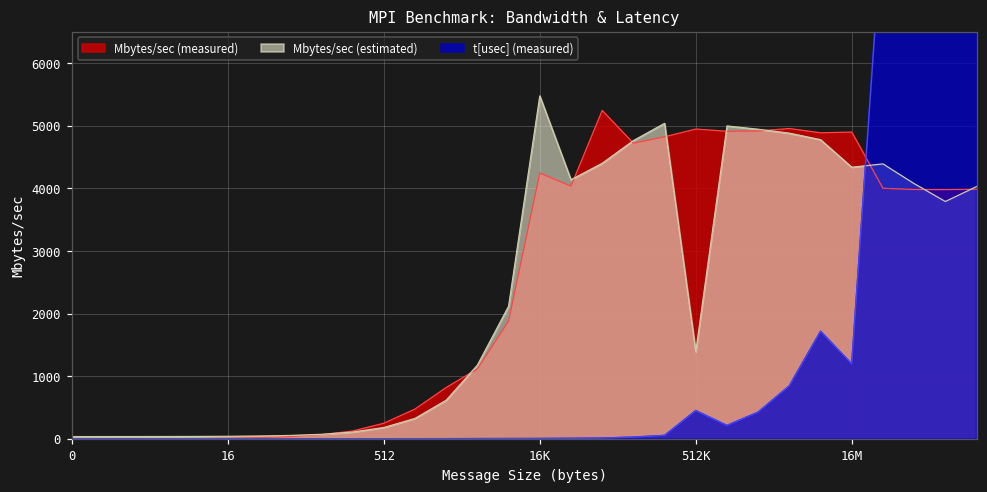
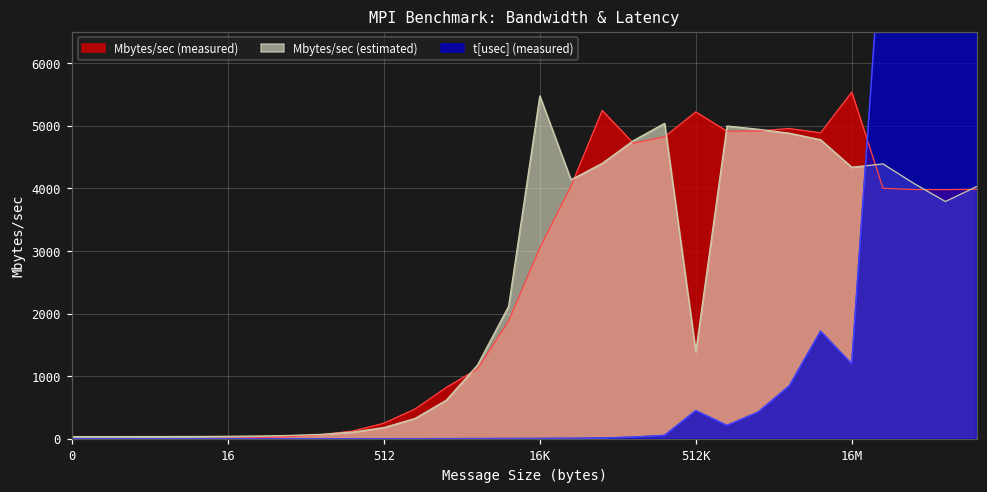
  {
    "Mbytes/sec (measured)": {
      "512": 200,
-     "16K": 4200,
-     "512K": 4900,
-     "16M": 4900
+     "16K": 3000,
+     "512K": 5200,
+     "16M": 5500
    },
    "Mbytes/sec (estimated)": {
      "512": 200,
      "16K": 5500,
      "512K": 1400,
      "16M": 4300
    },
    "t[usec] (measured)": {
      "512": 0,
      "16K": 0,
      "512K": 500,
      "16M": 1200
    }
  }
